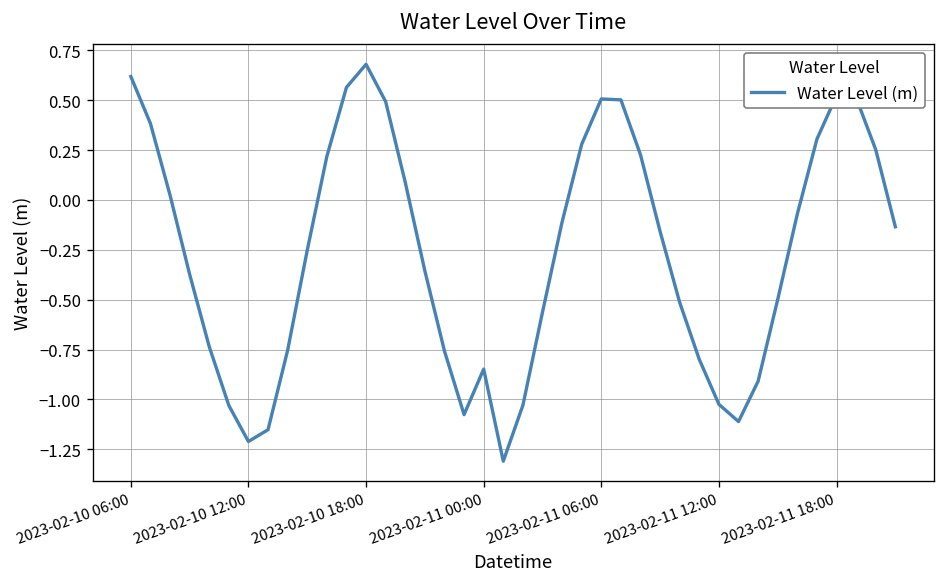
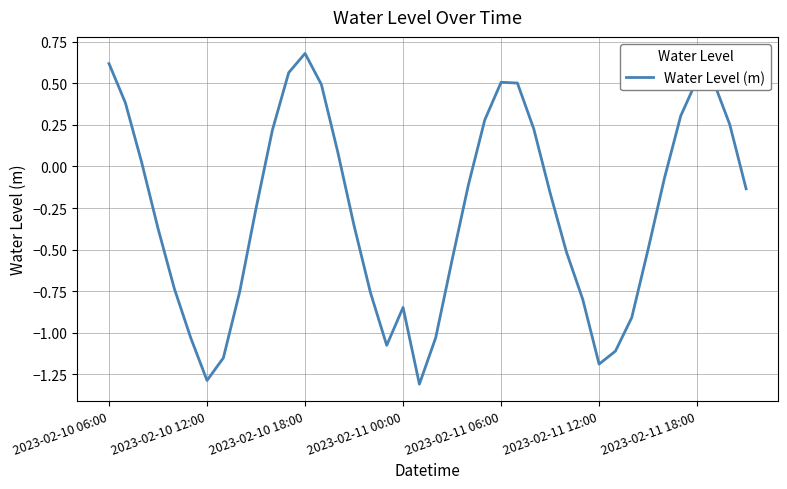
  {
    "2023-02-10 06:00": 0.62,
-   "2023-02-10 12:00": -1.21,
+   "2023-02-10 12:00": -1.29,
    "2023-02-10 18:00": 0.68,
    "2023-02-11 00:00": -0.85,
    "2023-02-11 06:00": 0.51,
-   "2023-02-11 12:00": -1.02
+   "2023-02-11 12:00": -1.19
  }
